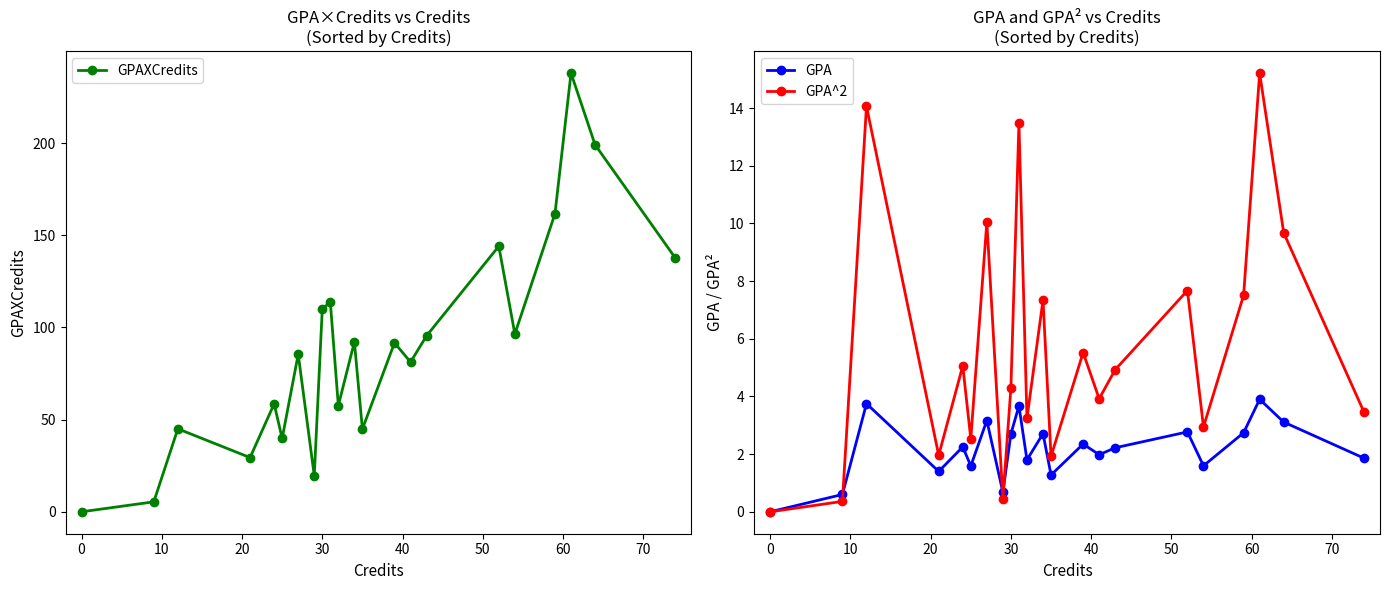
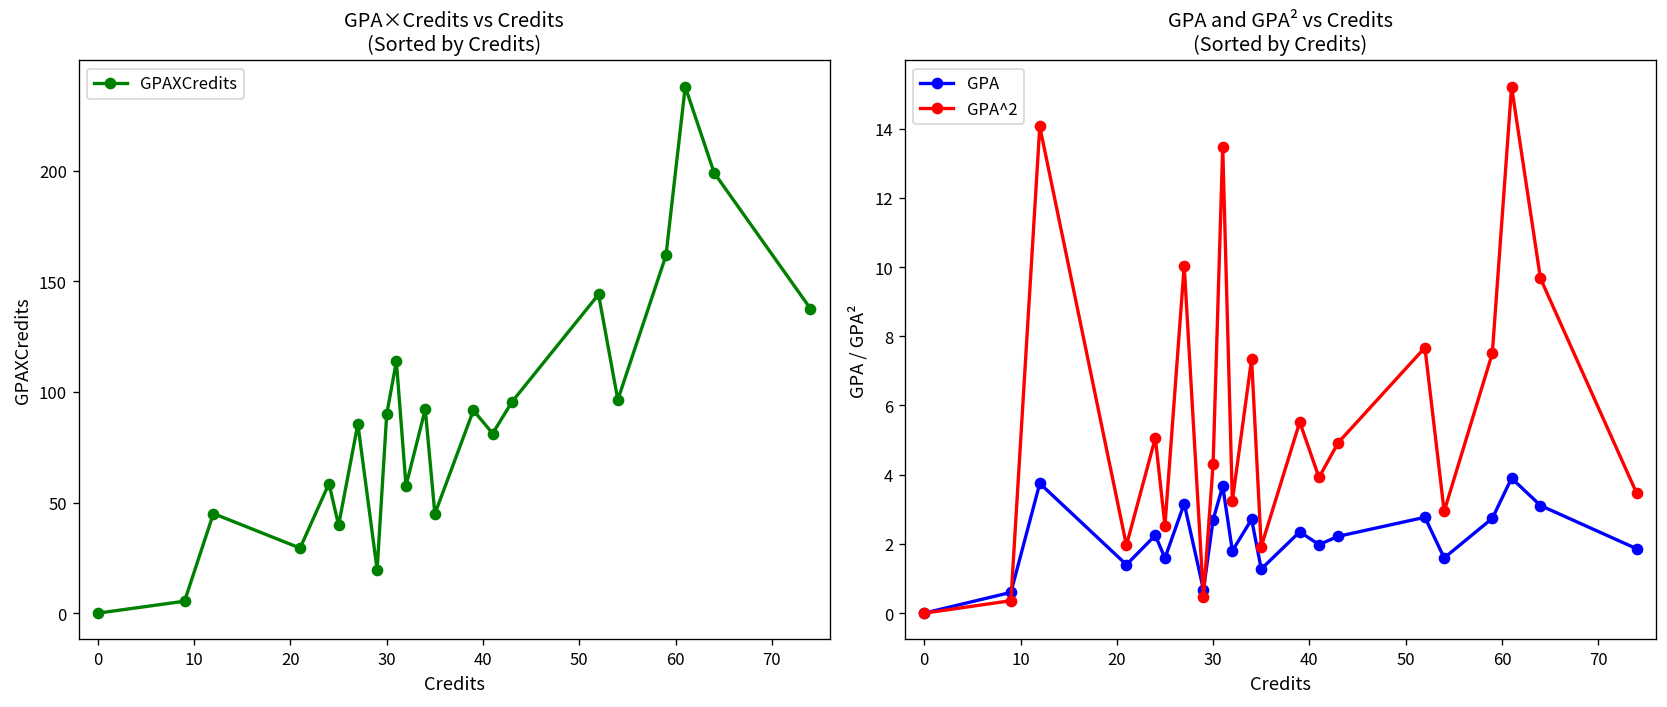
  {
    "GPA×Credits vs Credits (Sorted by Credits)": {
      "0": 0,
-     "30": 110
+     "30": 90
    },
    "GPA and GPA² vs Credits (Sorted by Credits)": {
      "GPA": {
        "30": 2.7
      },
      "GPA^2": {
        "30": 4.3
      }
    }
  }
